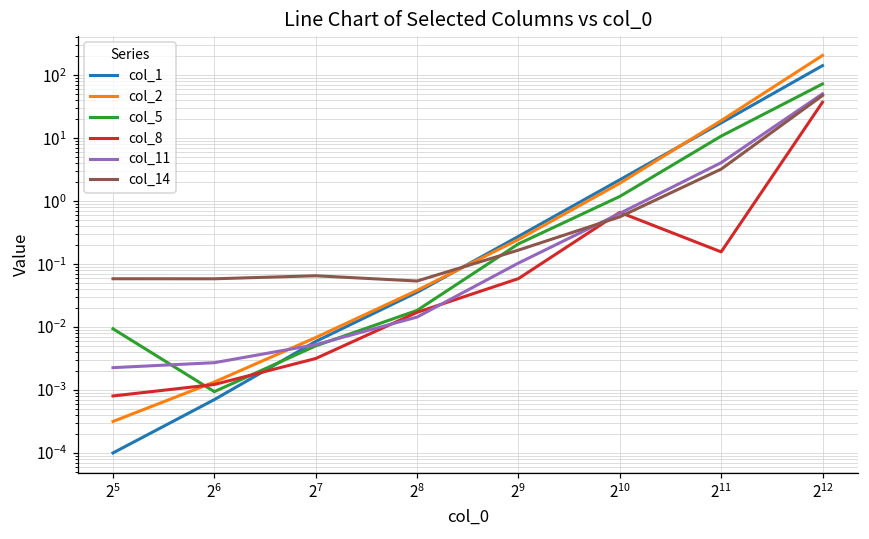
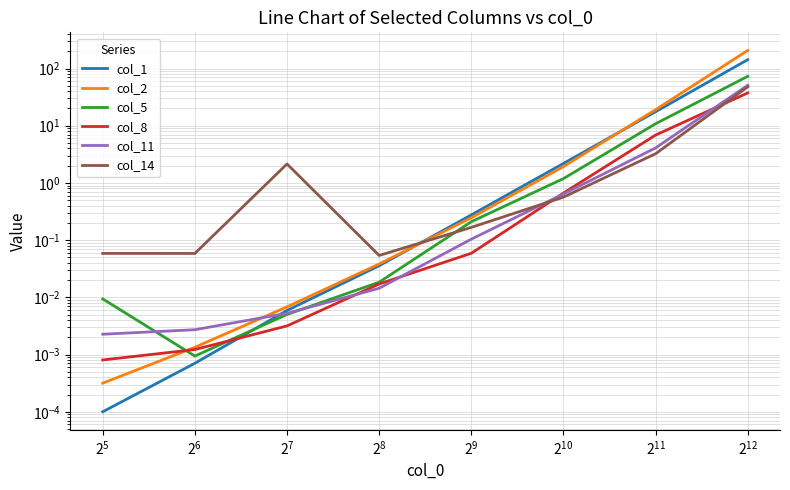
  {
    "col_1": {
      "2^5": 0.00010,
      "2^6": 0.0007,
      "2^7": 0.006,
      "2^9": 0.3,
      "2^10": 2.2,
      "2^12": 140
    },
    "col_2": {
      "2^5": 0.0003,
      "2^7": 0.007,
      "2^9": 0.25,
      "2^10": 1.9,
      "2^12": 210
    },
    "col_5": {
      "2^5": 0.01,
      "2^6": 0.0009,
      "2^9": 0.21,
      "2^10": 1.2,
      "2^11": 11,
      "2^12": 70
    },
    "col_8": {
      "2^5": 0.0008,
      "2^7": 0.003,
      "2^9": 0.06,
-     "2^11": 0.16,
+     "2^11": 7,
      "2^12": 40
    },
    "col_11": {
      "2^5": 0.0023,
      "2^6": 0.003,
      "2^8": 0.014,
      "2^9": 0.10,
      "2^11": 4
    },
    "col_14": {
      "2^5": 0.06,
      "2^6": 0.06,
-     "2^7": 0.07,
+     "2^7": 2.1,
      "2^8": 0.05,
      "2^9": 0.17,
      "2^10": 0.6,
      "2^11": 3
    }
  }
